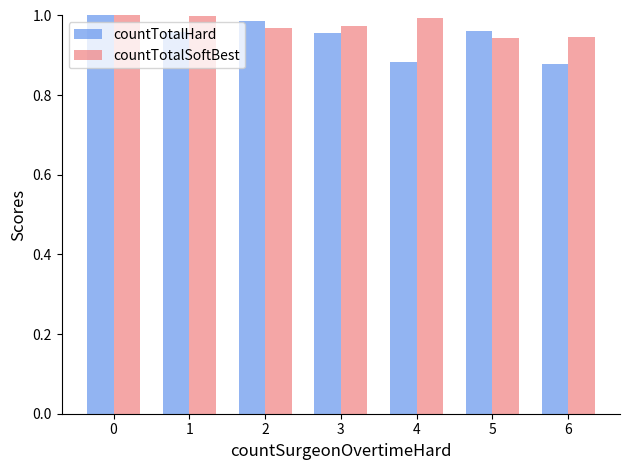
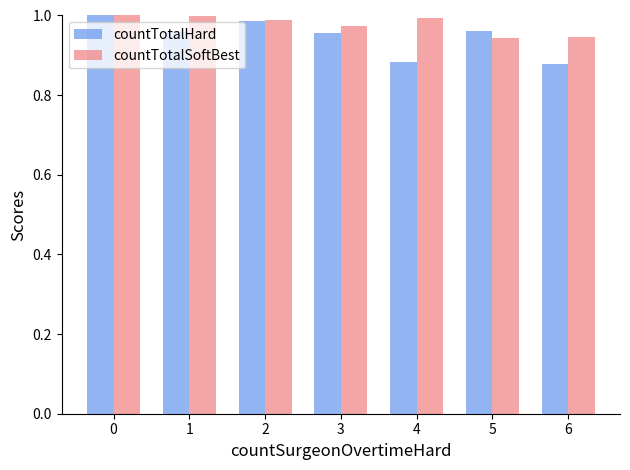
  {
    "countTotalHard": {
      "0": 1.00,
      "2": 0.99,
      "3": 0.95,
      "4": 0.88,
      "5": 0.96,
      "6": 0.88
    },
    "countTotalSoftBest": {
      "0": 1.00,
      "1": 1.00,
-     "2": 0.97,
+     "2": 0.99,
      "3": 0.97,
      "4": 0.99,
      "5": 0.94,
      "6": 0.95
    }
  }
